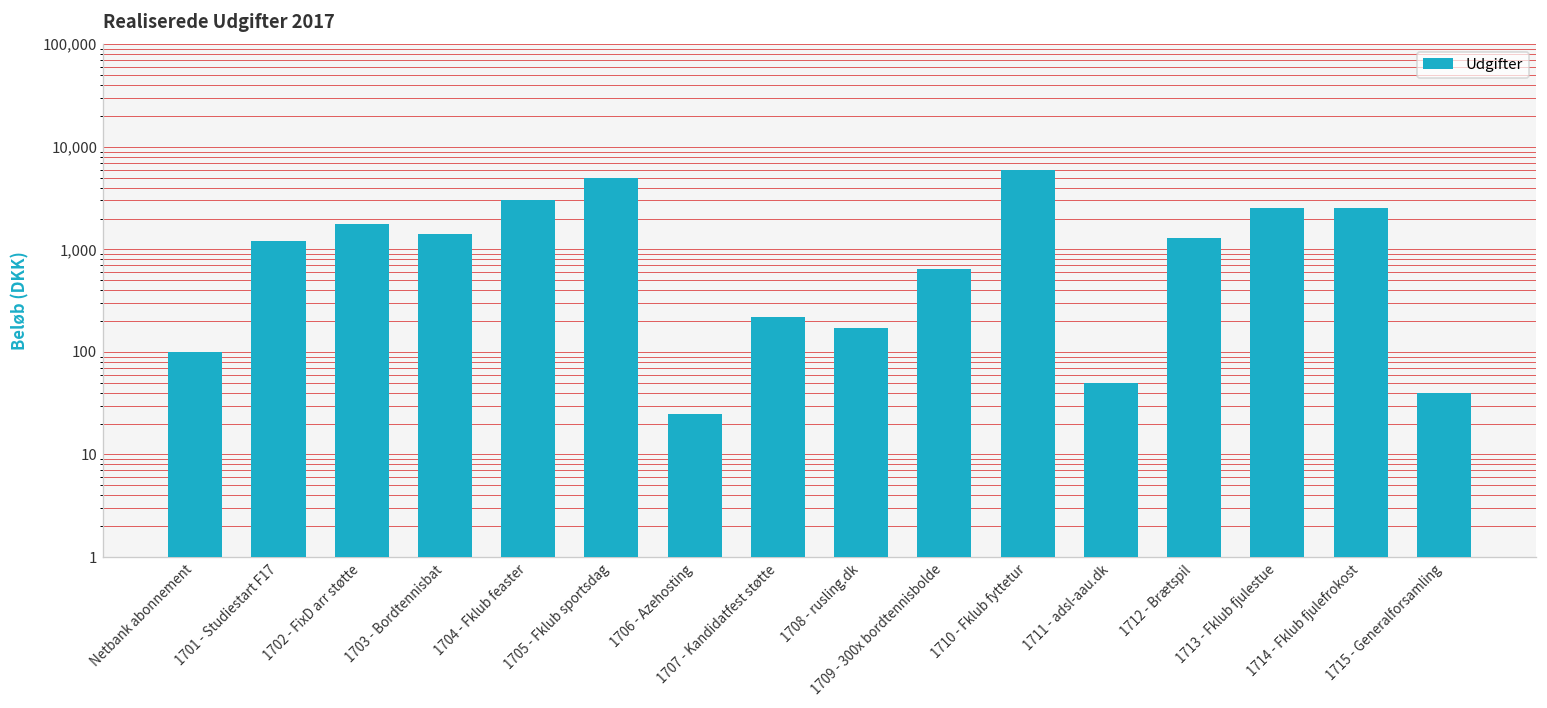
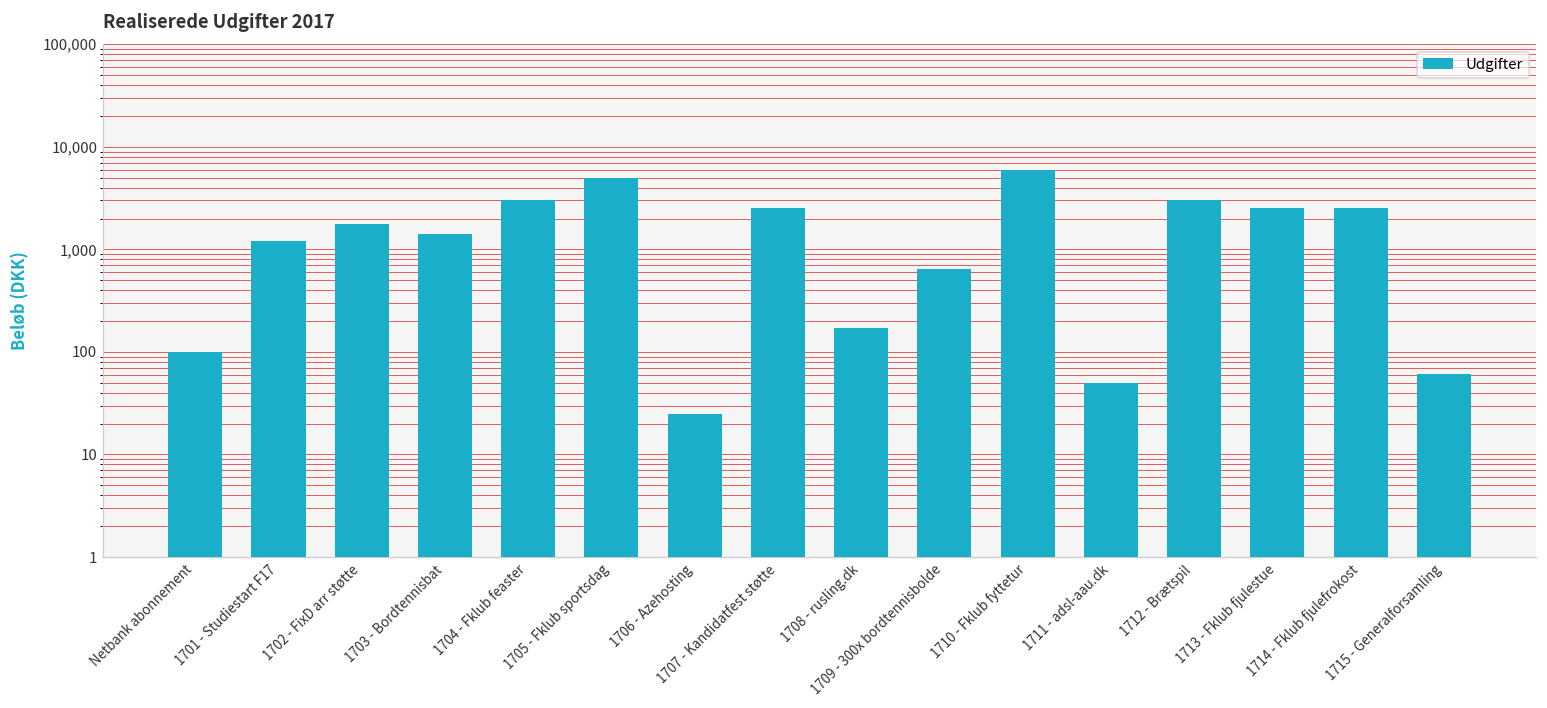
  {
    "Netbank abonnement": "100",
    "1701 - Studiestart F17": "1,200",
    "1702 - FixD arr støtte": "1,800",
    "1703 - Bordtennisbat": "1,400",
    "1704 - Fklub feaster": "3,000",
    "1705 - Fklub sportsdag": "5,000",
    "1706 - Azehosting": "25",
-   "1707 - Kandidatfest støtte": "220",
+   "1707 - Kandidatfest støtte": "2,500",
    "1708 - rusling.dk": "170",
    "1709 - 300x bordtennisbolde": "600",
    "1710 - Fklub fyttetur": "6,000",
    "1711 - adsl-aau.dk": "50",
-   "1712 - Brætspil": "1,300",
+   "1712 - Brætspil": "3,000",
    "1713 - Fklub fjulestue": "2,500",
    "1714 - Fklub fjulefrokost": "2,500",
-   "1715 - Generalforsamling": "40"
+   "1715 - Generalforsamling": "60"
  }
